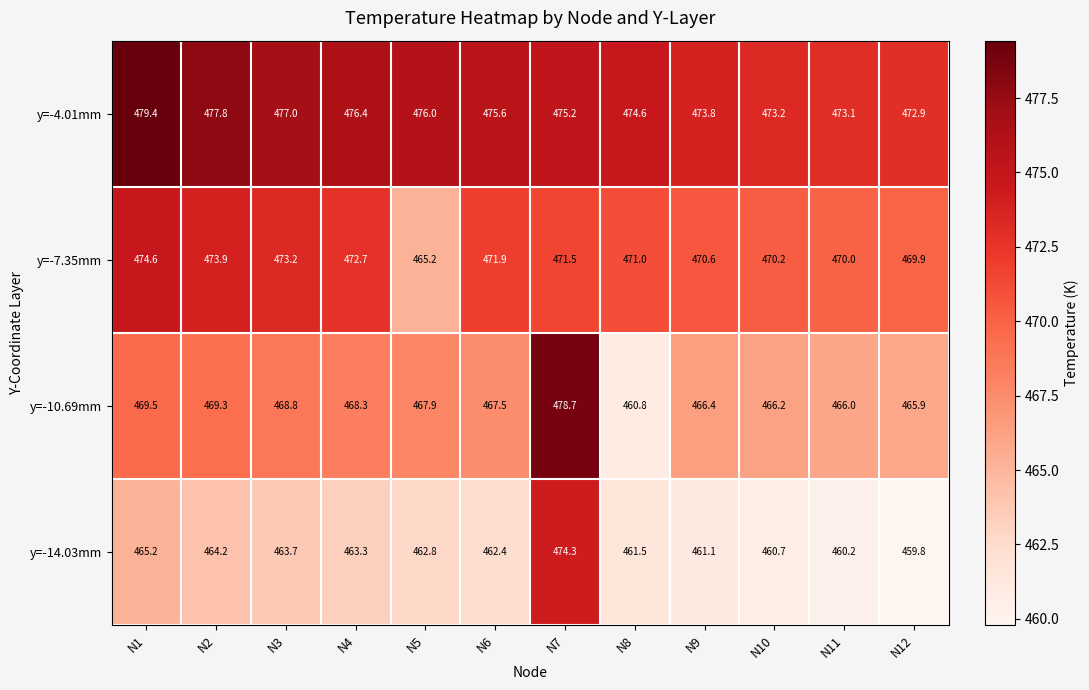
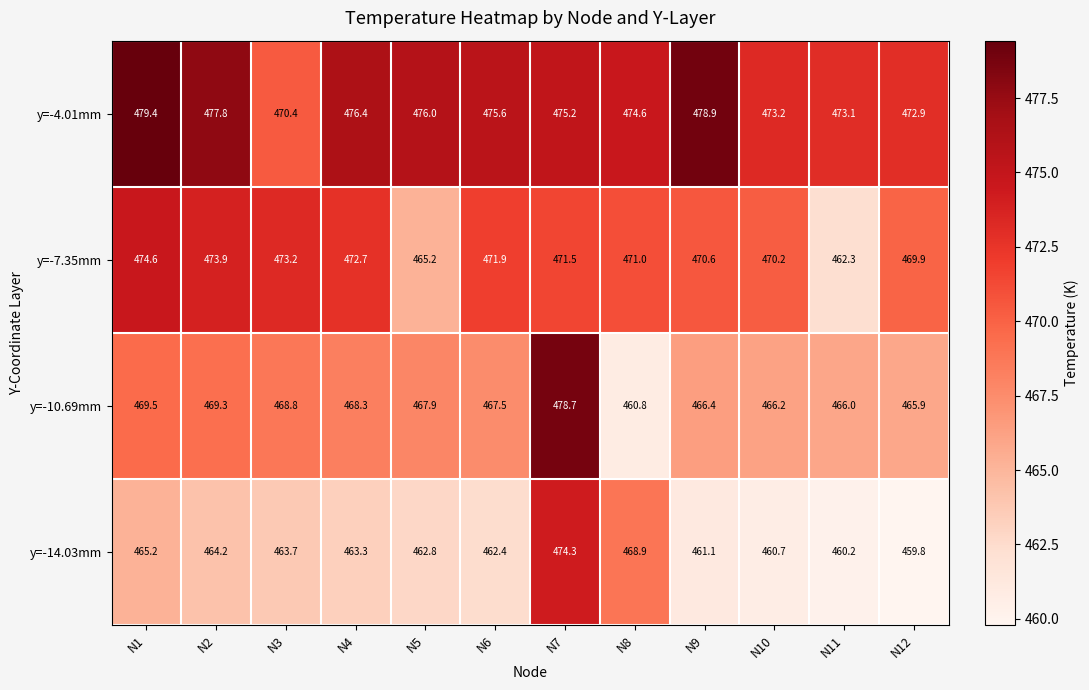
  {
    "y=-4.01mm": {
      "N1": 479.4,
      "N2": 477.8,
-     "N3": 477.0,
+     "N3": 470.4,
      "N4": 476.4,
      "N5": 476.0,
      "N6": 475.6,
      "N7": 475.2,
      "N8": 474.6,
-     "N9": 473.8,
+     "N9": 478.9,
      "N10": 473.2,
      "N11": 473.1,
      "N12": 472.9
    },
    "y=-7.35mm": {
      "N1": 474.6,
      "N2": 473.9,
      "N3": 473.2,
      "N4": 472.7,
      "N5": 465.2,
      "N6": 471.9,
      "N7": 471.5,
      "N8": 471.0,
      "N9": 470.6,
      "N10": 470.2,
-     "N11": 470.0,
+     "N11": 462.3,
      "N12": 469.9
    },
    "y=-10.69mm": {
      "N1": 469.5,
      "N2": 469.3,
      "N3": 468.8,
      "N4": 468.3,
      "N5": 467.9,
      "N6": 467.5,
      "N7": 478.7,
      "N8": 460.8,
      "N9": 466.4,
      "N10": 466.2,
      "N11": 466.0,
      "N12": 465.9
    },
    "y=-14.03mm": {
      "N1": 465.2,
      "N2": 464.2,
      "N3": 463.7,
      "N4": 463.3,
      "N5": 462.8,
      "N6": 462.4,
      "N7": 474.3,
-     "N8": 461.5,
+     "N8": 468.9,
      "N9": 461.1,
      "N10": 460.7,
      "N11": 460.2,
      "N12": 459.8
    }
  }
